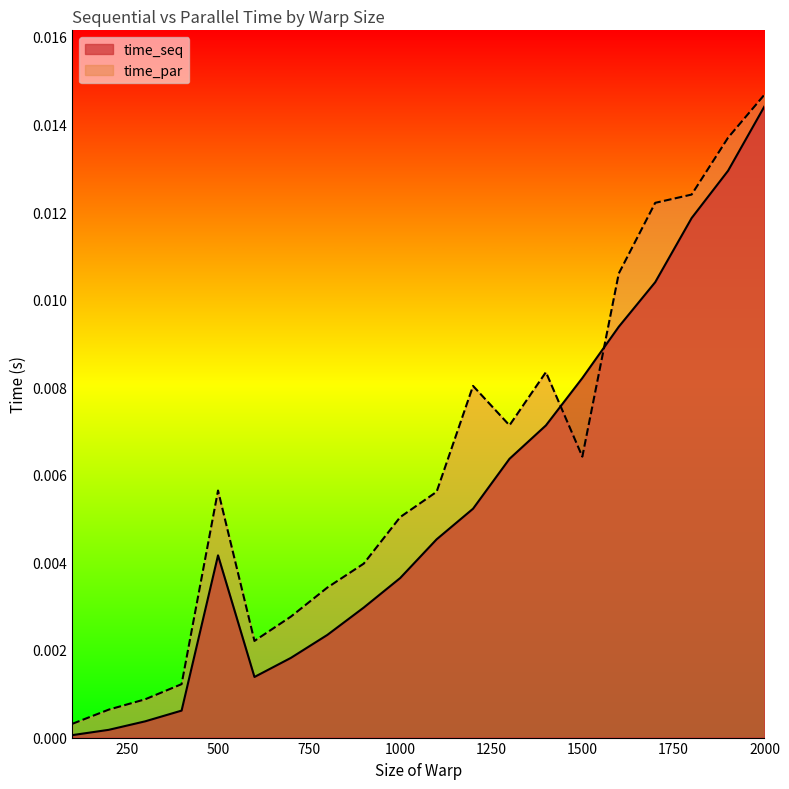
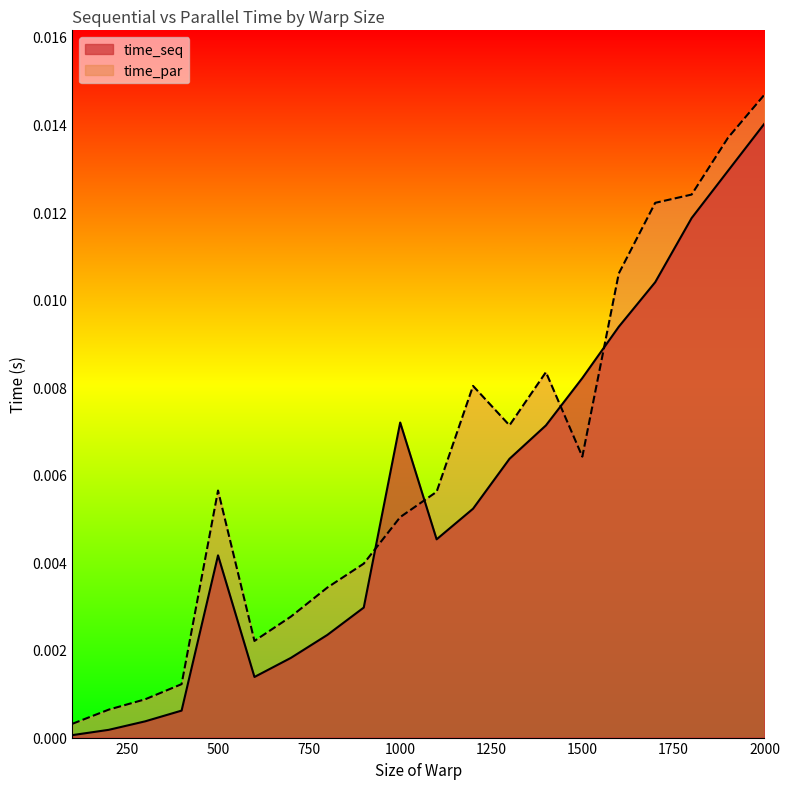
  {
    "time_seq": {
      "500": 0.0042,
-     "1000": 0.0036,
+     "1000": 0.0072,
      "1500": 0.0082,
-     "2000": 0.0144
+     "2000": 0.0140
    },
    "time_par": {
      "500": 0.0056,
      "1000": 0.0050,
      "1500": 0.0064,
      "2000": 0.0147
    }
  }
